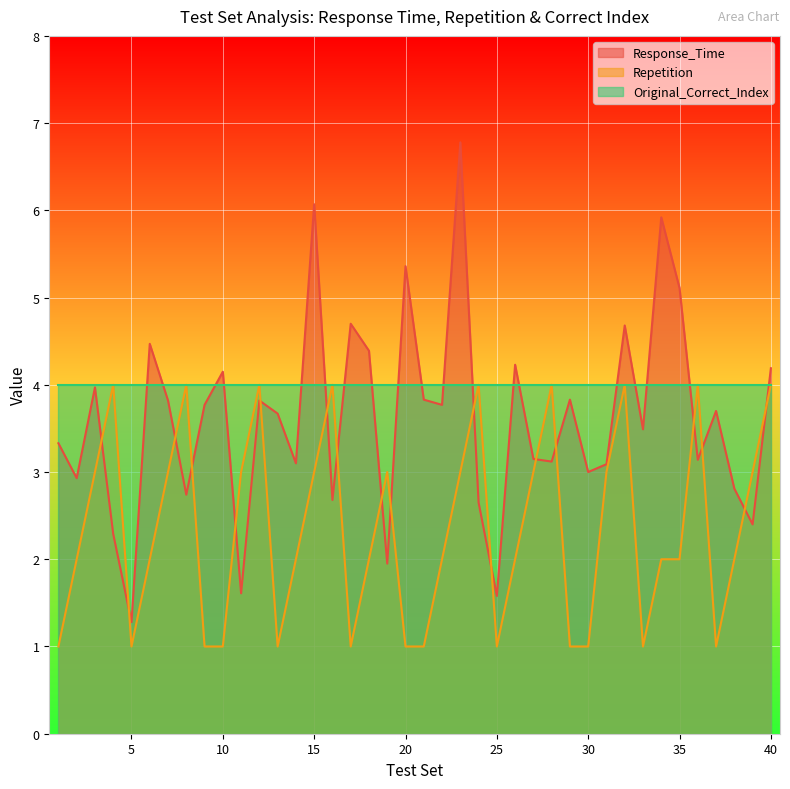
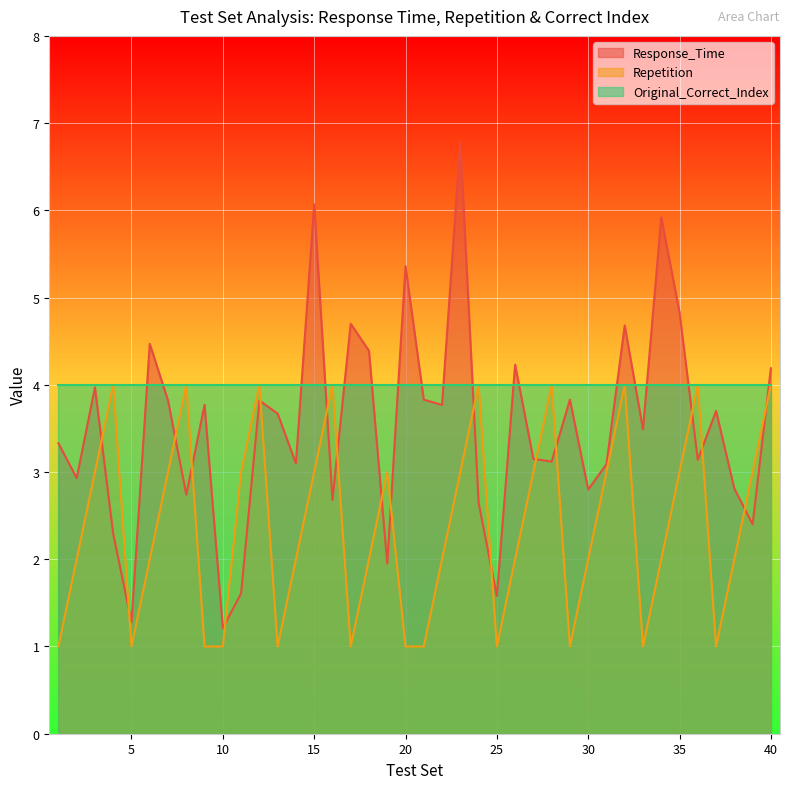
  {
    "Response_Time": {
      "5": 1.3,
-     "10": 4.2,
+     "10": 1.2,
      "15": 6.1,
      "20": 5.4,
      "25": 1.6,
-     "30": 3.0,
-     "35": 5.1,
+     "30": 2.8,
+     "35": 4.8,
      "40": 4.2
    },
    "Repetition": {
      "5": 1,
      "10": 1,
      "15": 3,
      "20": 1,
      "25": 1,
-     "30": 1,
-     "35": 2
+     "30": 2,
+     "35": 3
    },
    "Original_Correct_Index": {
      "5": 4.0,
      "10": 4.0,
      "15": 4.0,
      "20": 4.0,
      "25": 4.0,
      "30": 4.0,
      "35": 4.0
    }
  }
